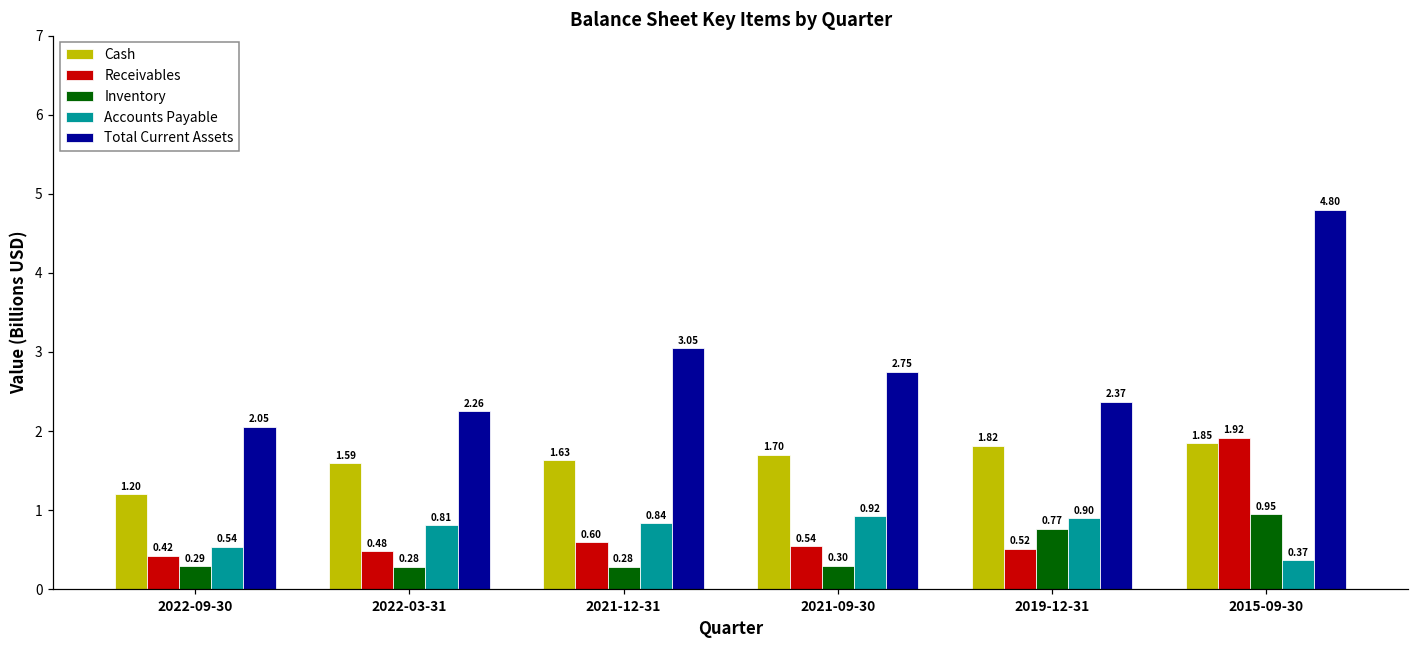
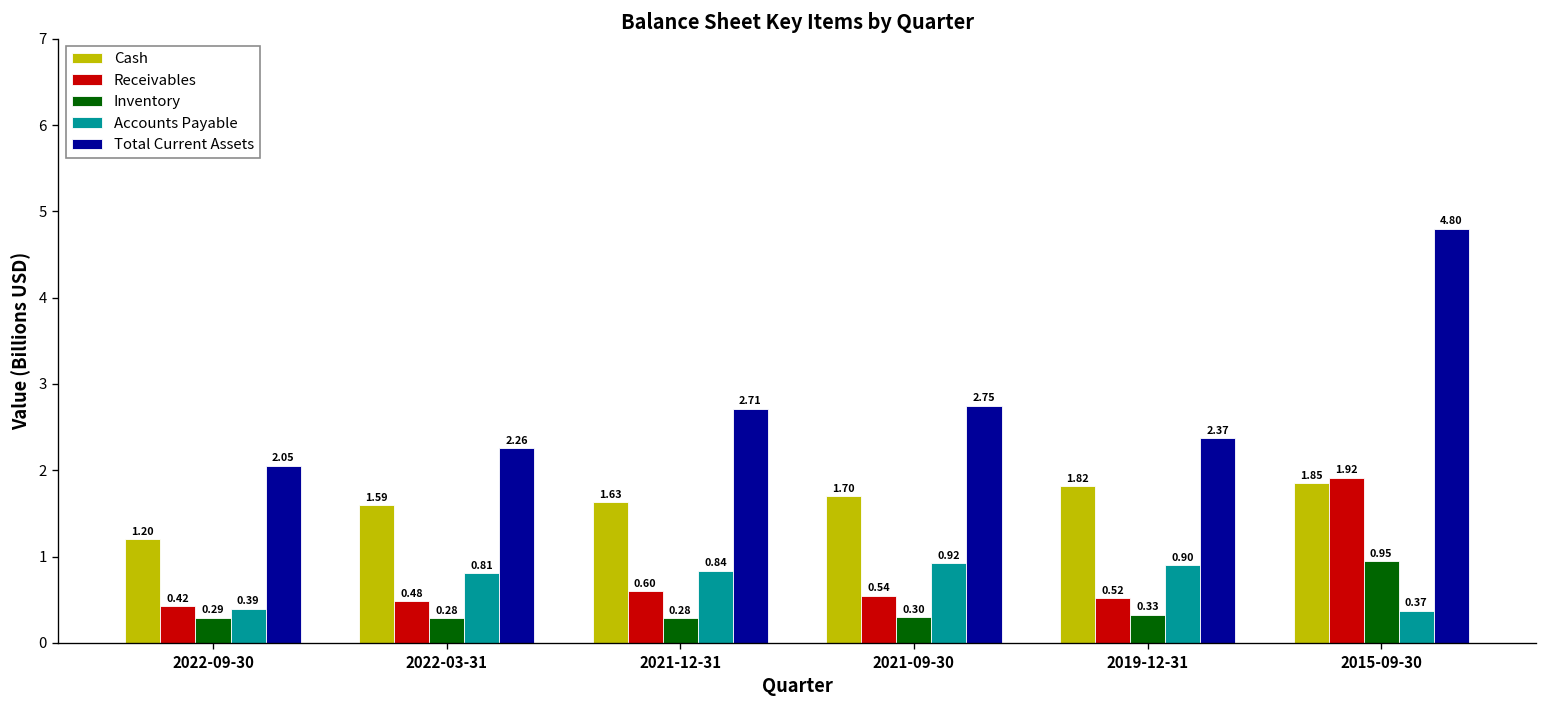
  {
    "Cash": {
      "2022-09-30": 1.20,
      "2022-03-31": 1.59,
      "2021-12-31": 1.63,
      "2021-09-30": 1.70,
      "2019-12-31": 1.82,
      "2015-09-30": 1.85
    },
    "Receivables": {
      "2022-09-30": 0.42,
      "2022-03-31": 0.48,
      "2021-12-31": 0.60,
      "2021-09-30": 0.54,
      "2019-12-31": 0.52,
      "2015-09-30": 1.92
    },
    "Inventory": {
      "2022-09-30": 0.29,
      "2022-03-31": 0.28,
      "2021-12-31": 0.28,
      "2021-09-30": 0.30,
-     "2019-12-31": 0.77,
+     "2019-12-31": 0.33,
      "2015-09-30": 0.95
    },
    "Accounts Payable": {
-     "2022-09-30": 0.54,
+     "2022-09-30": 0.39,
      "2022-03-31": 0.81,
      "2021-12-31": 0.84,
      "2021-09-30": 0.92,
      "2019-12-31": 0.90,
      "2015-09-30": 0.37
    },
    "Total Current Assets": {
      "2022-09-30": 2.05,
      "2022-03-31": 2.26,
-     "2021-12-31": 3.05,
+     "2021-12-31": 2.71,
      "2021-09-30": 2.75,
      "2019-12-31": 2.37,
      "2015-09-30": 4.80
    }
  }
